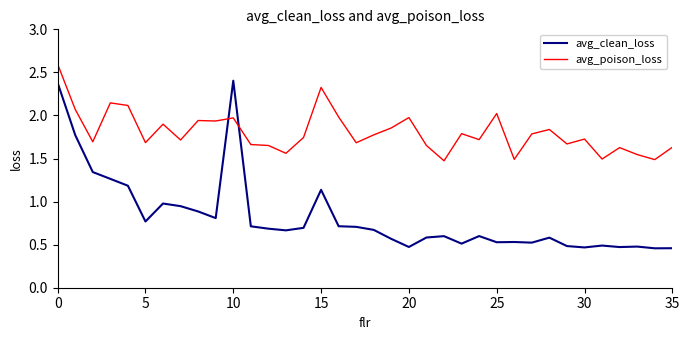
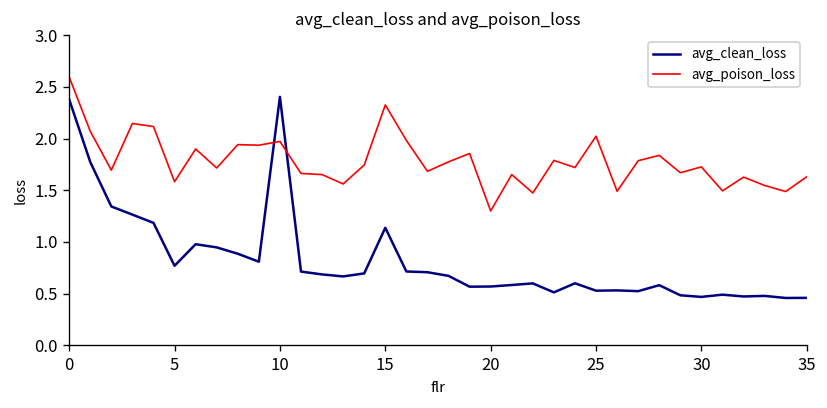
  {
    "avg_clean_loss": {
      "0": 2.4,
      "5": 0.8,
      "10": 2.4,
      "15": 1.1,
-     "20": 0.5,
+     "20": 0.6,
      "25": 0.5,
      "30": 0.5,
      "35": 0.5
    },
    "avg_poison_loss": {
      "0": 2.6,
-     "5": 1.7,
+     "5": 1.6,
      "10": 2.0,
      "15": 2.3,
-     "20": 2.0,
+     "20": 1.3,
      "25": 2.0,
      "30": 1.7,
      "35": 1.6
    }
  }
